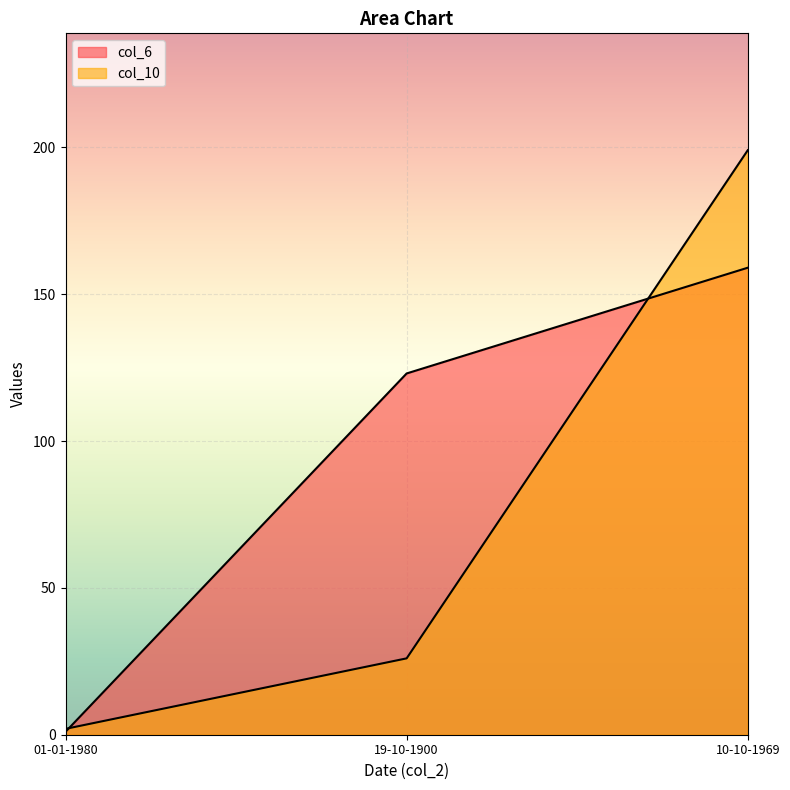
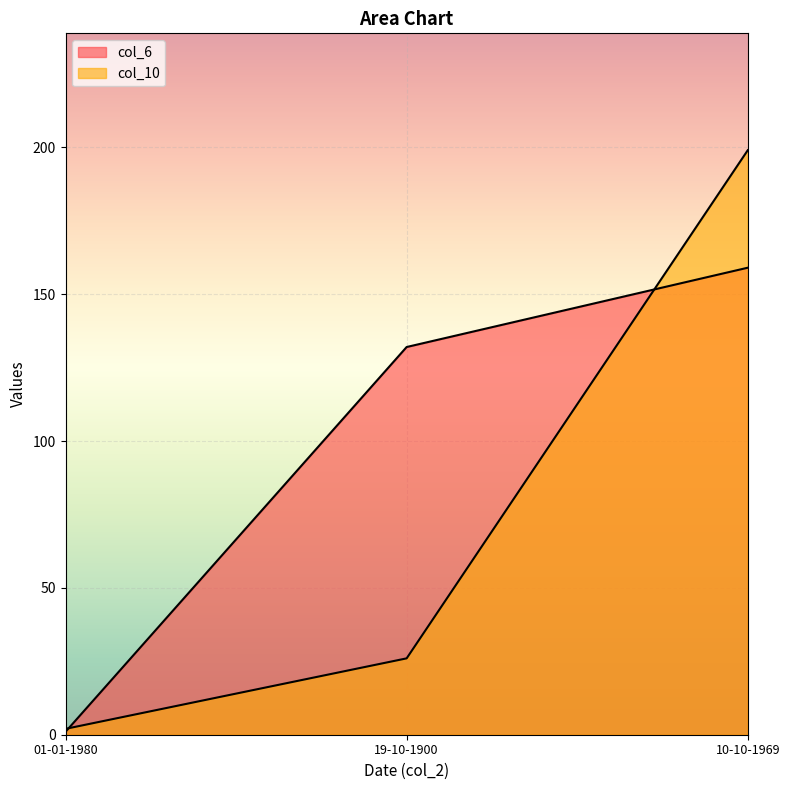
  {
    "col_6": {
      "01-01-1980": 1,
-     "19-10-1900": 123,
+     "19-10-1900": 132,
      "10-10-1969": 159
    },
    "col_10": {
      "01-01-1980": 2,
      "19-10-1900": 26,
      "10-10-1969": 199
    }
  }
